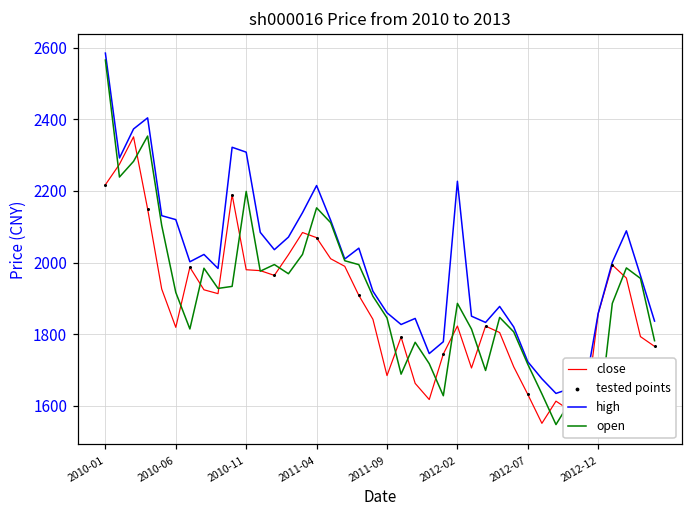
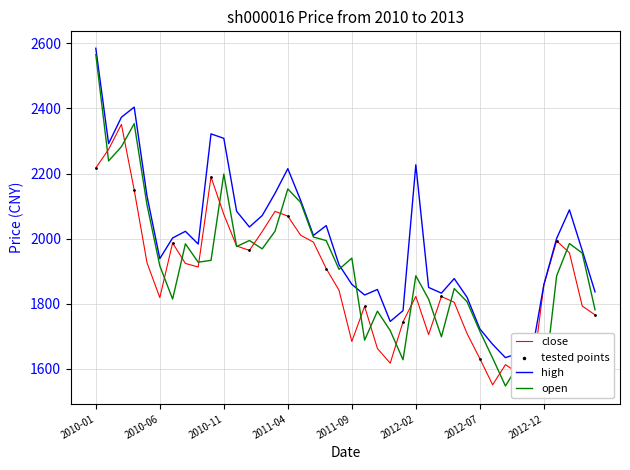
  {
    "close": {
      "2010-06": 1820,
-     "2010-11": 1980,
+     "2010-11": 2070,
      "2011-09": 1680,
      "2012-02": 1820
    },
    "high": {
      "2010-01": 2580,
-     "2010-06": 2120,
+     "2010-06": 1940,
      "2010-11": 2310,
      "2011-04": 2210,
      "2011-09": 1860,
      "2012-02": 2230
    },
    "open": {
      "2010-01": 2570,
      "2010-06": 1920,
      "2010-11": 2200,
      "2011-04": 2150,
-     "2011-09": 1850,
+     "2011-09": 1940,
      "2012-02": 1890
    }
  }
